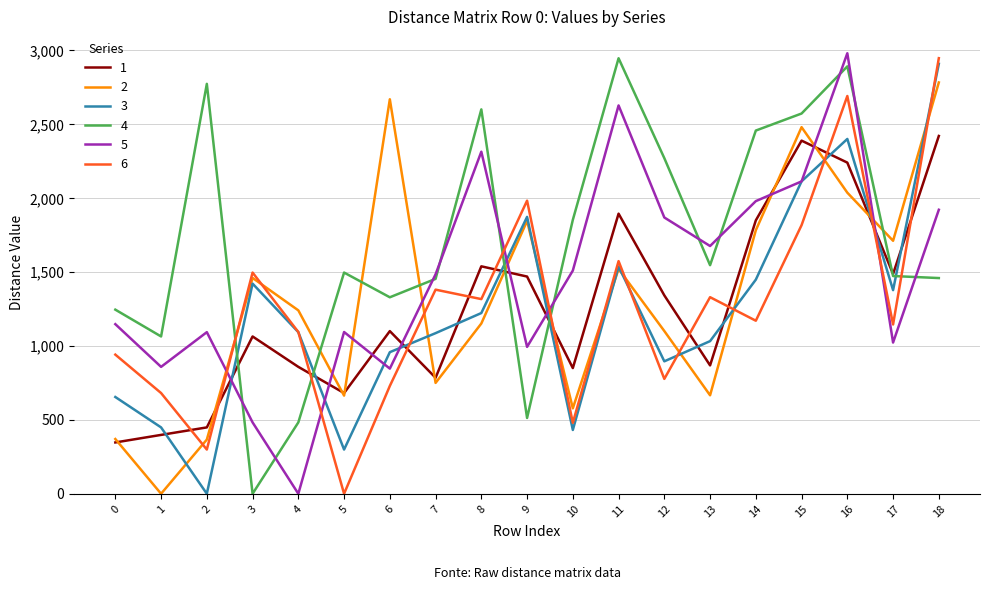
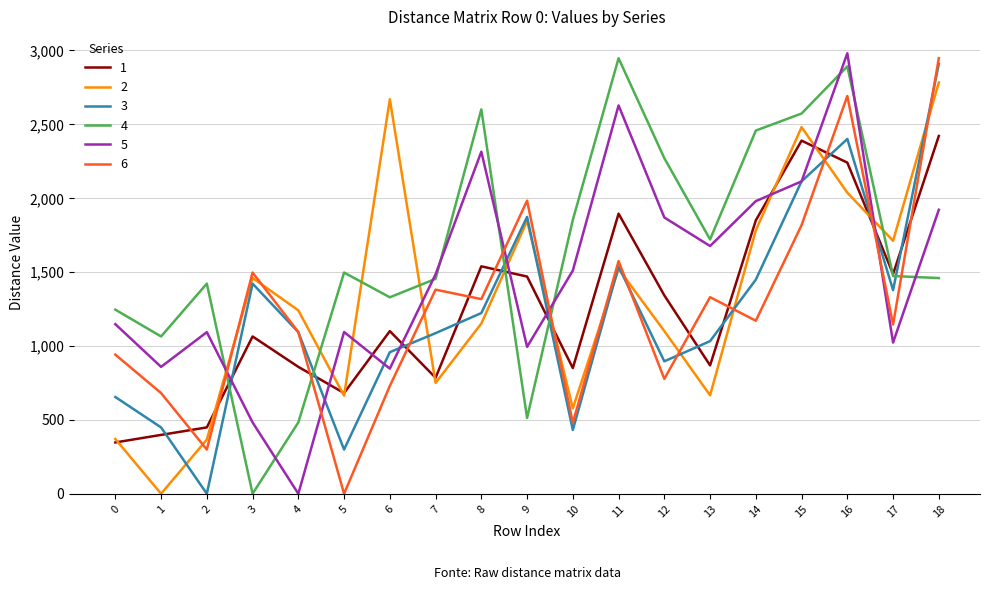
  {
    "1": {
      "0": "350",
      "1": "400",
      "2": "450",
      "3": "1,060",
      "4": "860",
      "5": "680",
      "6": "1,100",
      "7": "780",
      "8": "1,540",
      "9": "1,470",
      "10": "850",
      "11": "1,900",
      "12": "1,340",
      "13": "870",
      "14": "1,850",
      "15": "2,390",
      "16": "2,240",
      "18": "2,420"
    },
    "2": {
      "0": "370",
      "1": "0",
      "2": "370",
      "3": "1,460",
      "4": "1,240",
      "5": "660",
      "6": "2,670",
      "7": "750",
      "8": "1,150",
      "9": "1,850",
      "10": "580",
      "12": "1,100",
      "13": "670",
      "14": "1,780",
      "15": "2,480",
      "16": "2,040",
      "17": "1,710",
      "18": "2,780"
    },
    "3": {
      "0": "650",
      "1": "450",
      "2": "0",
      "3": "1,420",
      "5": "300",
      "6": "960",
      "7": "1,090",
      "8": "1,220",
      "9": "1,870",
      "10": "430",
      "12": "900",
      "13": "1,030",
      "14": "1,450",
      "16": "2,400",
      "17": "1,380",
      "18": "2,910"
    },
    "4": {
      "0": "1,250",
      "1": "1,060",
-     "2": "2,770",
+     "2": "1,420",
      "3": "0",
      "4": "480",
      "5": "1,500",
      "6": "1,330",
      "7": "1,450",
      "8": "2,600",
      "9": "510",
      "10": "1,850",
      "11": "2,950",
      "12": "2,270",
-     "13": "1,550",
+     "13": "1,720",
      "14": "2,460",
      "15": "2,570",
      "16": "2,890",
      "18": "1,460"
    },
    "5": {
      "0": "1,150",
      "1": "860",
      "2": "1,090",
      "3": "480",
      "4": "0",
      "5": "1,090",
      "6": "850",
      "7": "1,490",
      "8": "2,310",
      "9": "990",
      "10": "1,510",
      "11": "2,630",
      "12": "1,870",
      "13": "1,680",
      "14": "1,980",
      "16": "2,980",
      "17": "1,020",
      "18": "1,920"
    },
    "6": {
      "0": "940",
      "1": "680",
      "2": "300",
      "3": "1,500",
      "5": "0",
      "6": "730",
      "7": "1,380",
      "8": "1,320",
      "9": "1,980",
      "10": "480",
      "11": "1,570",
      "12": "780",
      "13": "1,330",
      "14": "1,170",
      "15": "1,820",
      "16": "2,690",
      "17": "1,150",
      "18": "2,950"
    }
  }
